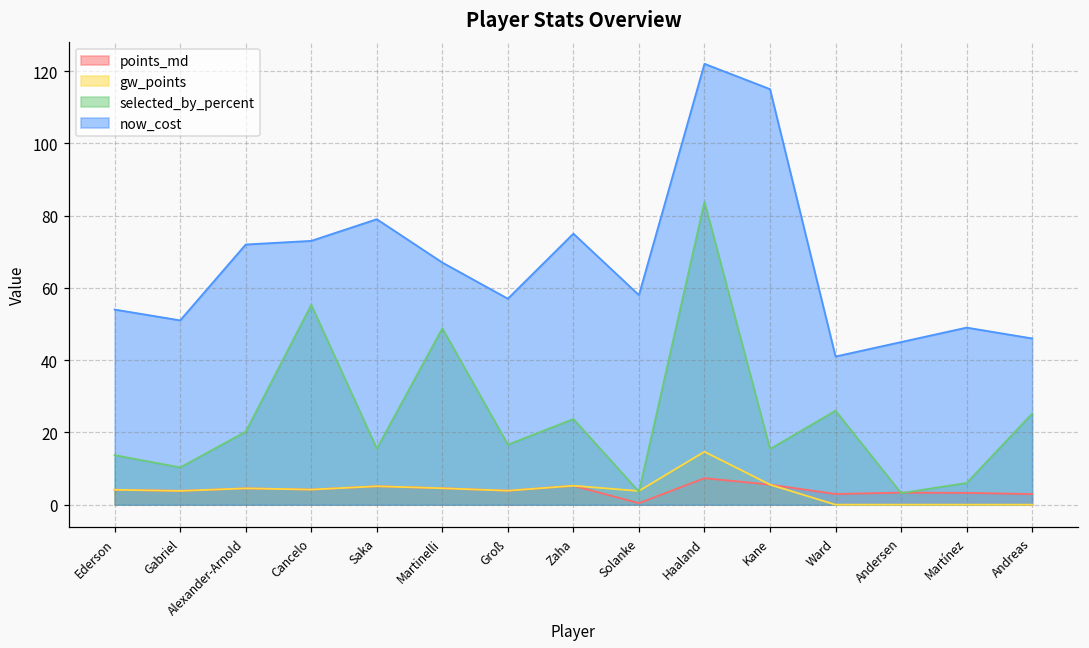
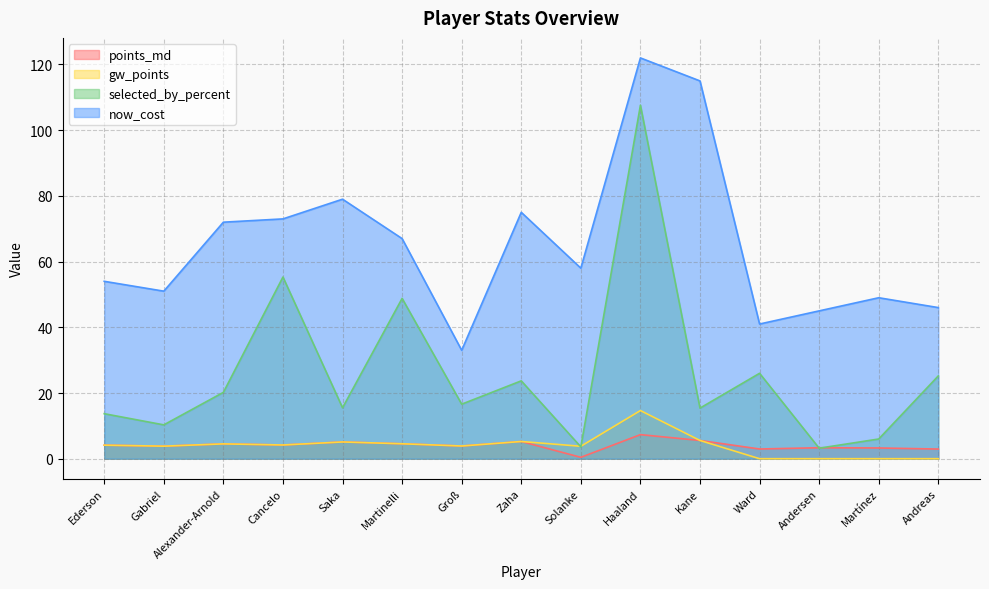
  {
    "points_md": {
      "Solanke": 0,
      "Haaland": 7,
      "Ward": 3,
      "Martínez": 3,
      "Andreas": 3
    },
    "gw_points": {
      "Haaland": 15,
      "Ward": 0,
      "Andersen": 0,
      "Martínez": 0,
      "Andreas": 0
    },
    "selected_by_percent": {
      "Ederson": 14,
      "Gabriel": 10,
      "Alexander-Arnold": 20,
      "Cancelo": 55,
      "Saka": 16,
      "Martinelli": 49,
      "Groß": 17,
      "Zaha": 24,
-     "Haaland": 84,
+     "Haaland": 108,
      "Kane": 15,
      "Ward": 26,
      "Martínez": 6,
      "Andreas": 25
    },
    "now_cost": {
      "Ederson": 54,
      "Gabriel": 51,
      "Alexander-Arnold": 72,
      "Cancelo": 73,
      "Saka": 79,
      "Martinelli": 67,
-     "Groß": 57,
+     "Groß": 33,
      "Zaha": 75,
      "Solanke": 58,
      "Haaland": 122,
      "Kane": 115,
      "Ward": 41,
      "Andersen": 45,
      "Martínez": 49,
      "Andreas": 46
    }
  }
